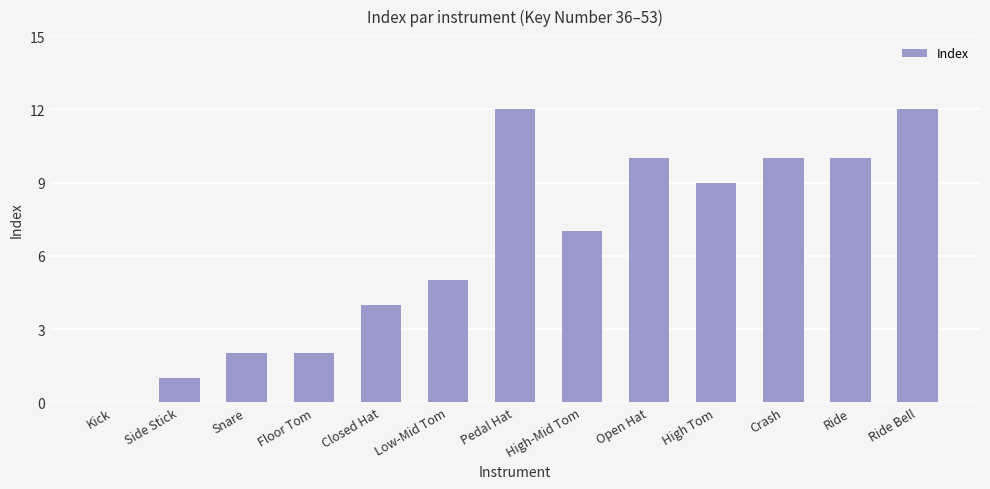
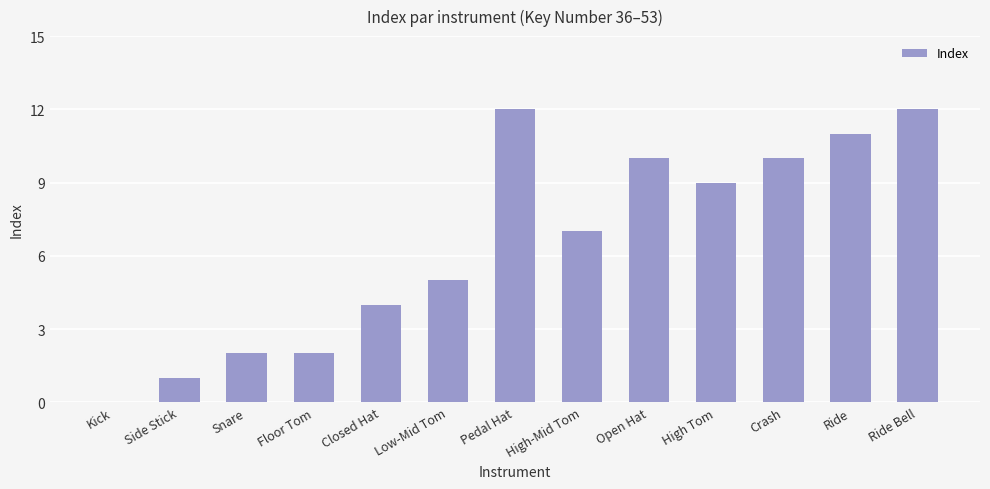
  {
    "Kick": 0,
    "Side Stick": 1,
    "Snare": 2,
    "Floor Tom": 2,
    "Closed Hat": 4,
    "Low-Mid Tom": 5,
    "Pedal Hat": 12,
    "High-Mid Tom": 7,
    "Open Hat": 10,
    "High Tom": 9,
    "Crash": 10,
-   "Ride": 10,
+   "Ride": 11,
    "Ride Bell": 12
  }
